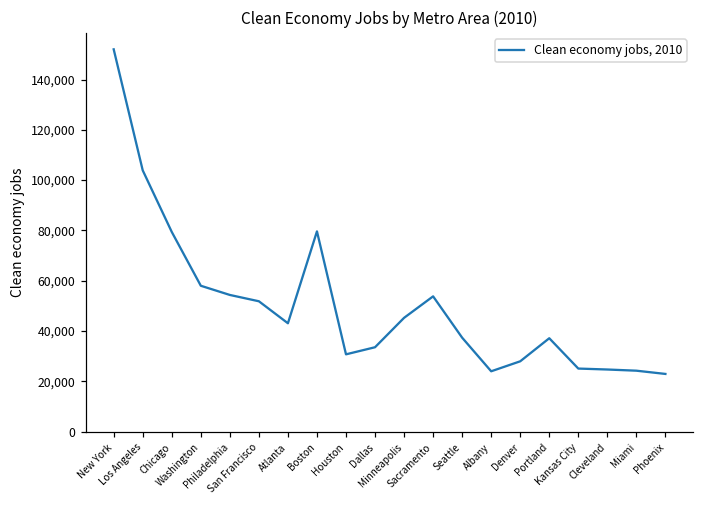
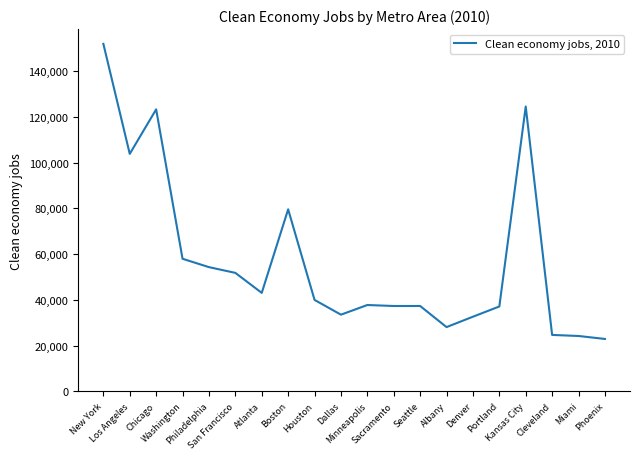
  {
    "New York": "152,000",
    "Los Angeles": "104,000",
-   "Chicago": "79,000",
+   "Chicago": "123,000",
    "Washington": "58,000",
    "Philadelphia": "54,000",
    "San Francisco": "52,000",
    "Atlanta": "43,000",
    "Boston": "80,000",
-   "Houston": "31,000",
+   "Houston": "40,000",
    "Dallas": "34,000",
-   "Minneapolis": "45,000",
-   "Sacramento": "54,000",
+   "Minneapolis": "38,000",
+   "Sacramento": "37,000",
    "Seattle": "37,000",
-   "Albany": "24,000",
-   "Denver": "28,000",
+   "Albany": "28,000",
+   "Denver": "33,000",
    "Portland": "37,000",
-   "Kansas City": "25,000",
+   "Kansas City": "125,000",
    "Cleveland": "25,000",
    "Miami": "24,000",
    "Phoenix": "23,000"
  }
